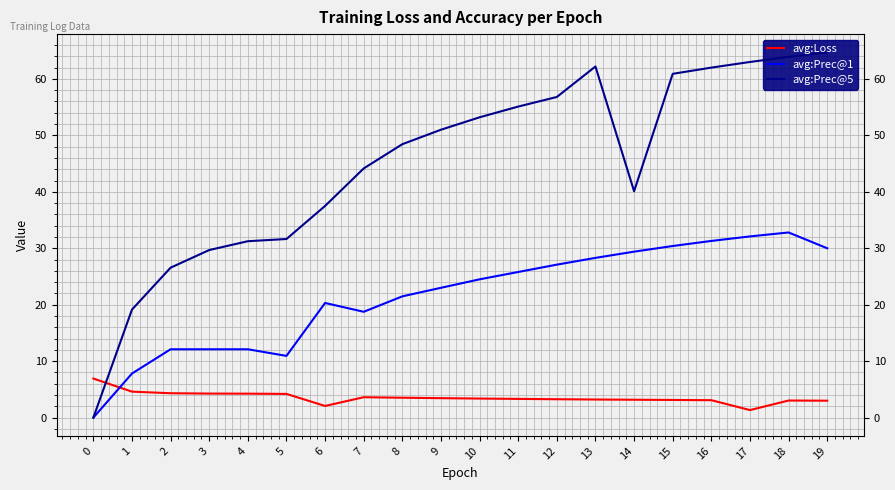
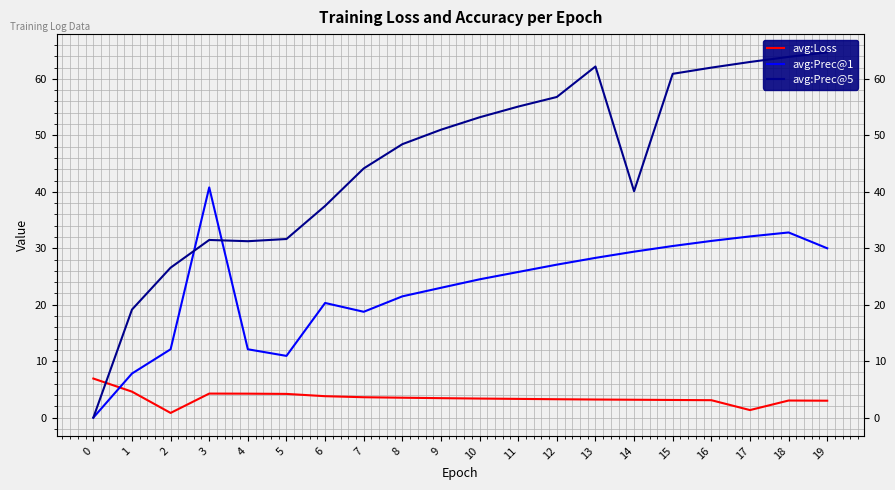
  {
    "avg:Loss": {
      "0": 7,
      "1": 5,
-     "2": 4,
+     "2": 1,
      "3": 4,
      "4": 4,
      "5": 4,
-     "6": 2,
+     "6": 4,
      "7": 4,
      "8": 4,
      "9": 3,
      "10": 3,
      "11": 3,
      "12": 3,
      "13": 3,
      "14": 3,
      "15": 3,
      "16": 3,
      "17": 1,
      "18": 3,
      "19": 3
    },
    "avg:Prec@1": {
      "1": 8,
      "2": 12,
-     "3": 12,
+     "3": 41,
      "4": 12,
      "5": 11,
      "6": 20,
      "7": 19,
      "8": 21,
      "9": 23,
      "10": 25,
      "11": 26,
      "12": 27,
      "13": 28,
      "14": 29,
      "15": 30,
      "16": 31,
      "17": 32,
      "18": 33,
      "19": 30
    },
    "avg:Prec@5": {
      "1": 19,
      "2": 27,
-     "3": 30,
+     "3": 31,
      "4": 31,
      "5": 32,
      "6": 38,
      "7": 44,
      "8": 48,
      "9": 51,
      "10": 53,
      "11": 55,
      "12": 57,
      "13": 62,
      "14": 40,
      "15": 61,
      "16": 62,
      "17": 63
    }
  }
